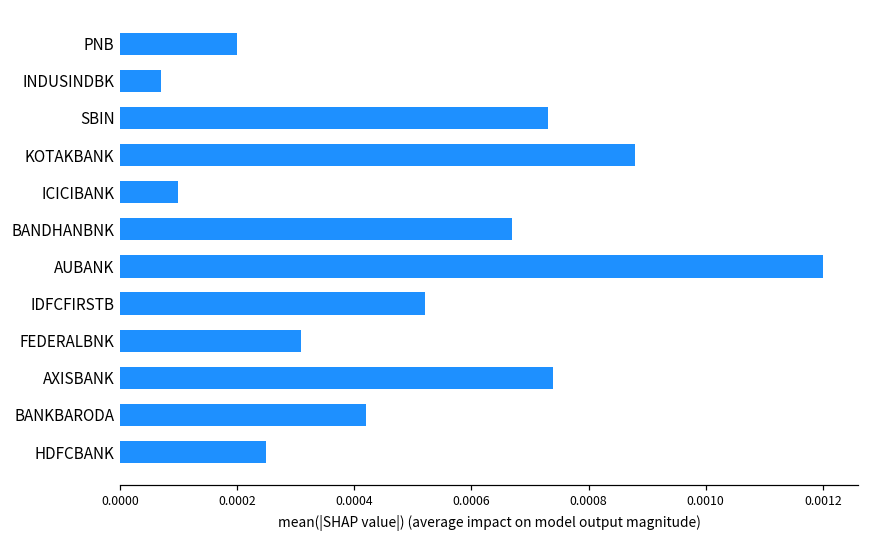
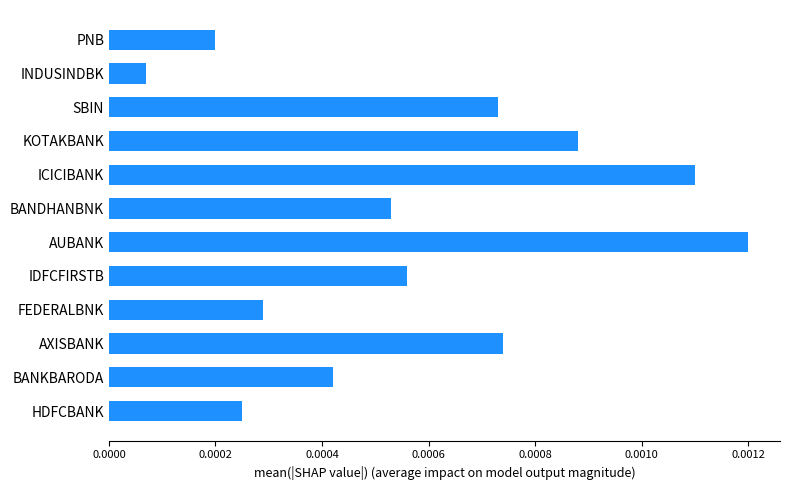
  {
    "PNB": 0.00020,
    "INDUSINDBK": 0.00007,
    "SBIN": 0.00073,
    "KOTAKBANK": 0.00088,
-   "ICICIBANK": 0.0001,
-   "BANDHANBNK": 0.00067,
+   "ICICIBANK": 0.0011,
+   "BANDHANBNK": 0.00053,
    "AUBANK": 0.00120,
-   "IDFCFIRSTB": 0.00052,
-   "FEDERALBNK": 0.00031,
+   "IDFCFIRSTB": 0.00056,
+   "FEDERALBNK": 0.00029,
    "AXISBANK": 0.00074,
    "BANKBARODA": 0.00042,
    "HDFCBANK": 0.00025
  }
